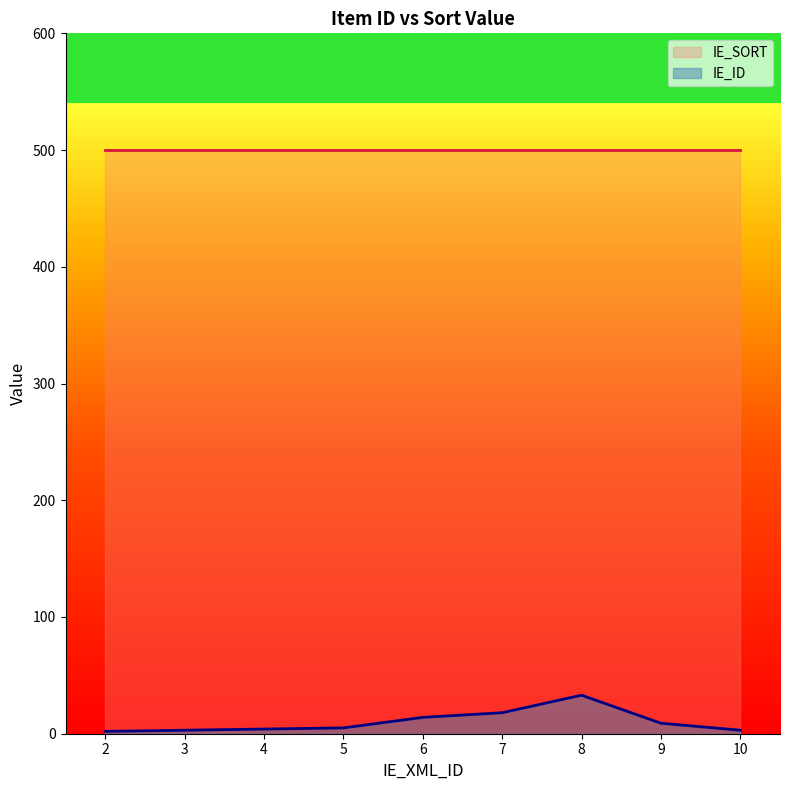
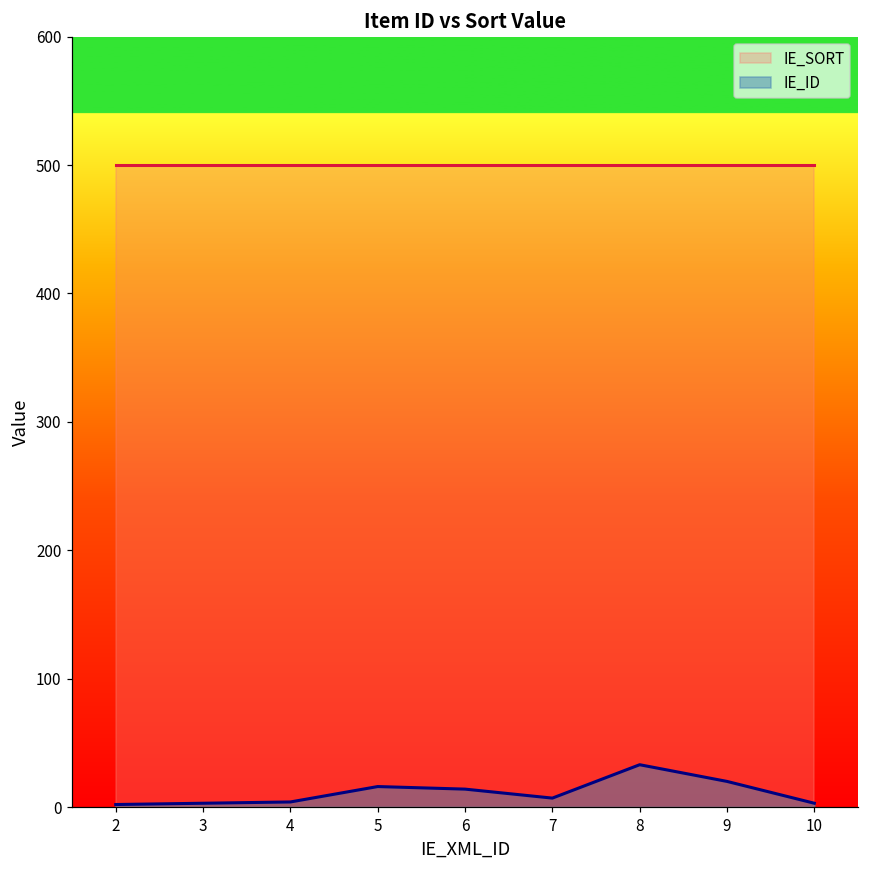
  {
    "IE_SORT": {
      "2": 500,
      "3": 500,
      "4": 500,
      "5": 500,
      "6": 500,
      "7": 500,
      "8": 500,
      "9": 500,
      "10": 500
    },
    "IE_ID": {
      "2": 2,
      "3": 3,
      "4": 4,
-     "5": 5,
+     "5": 16,
      "6": 14,
-     "7": 18,
+     "7": 7,
      "8": 33,
-     "9": 9,
+     "9": 20,
      "10": 3
    }
  }
